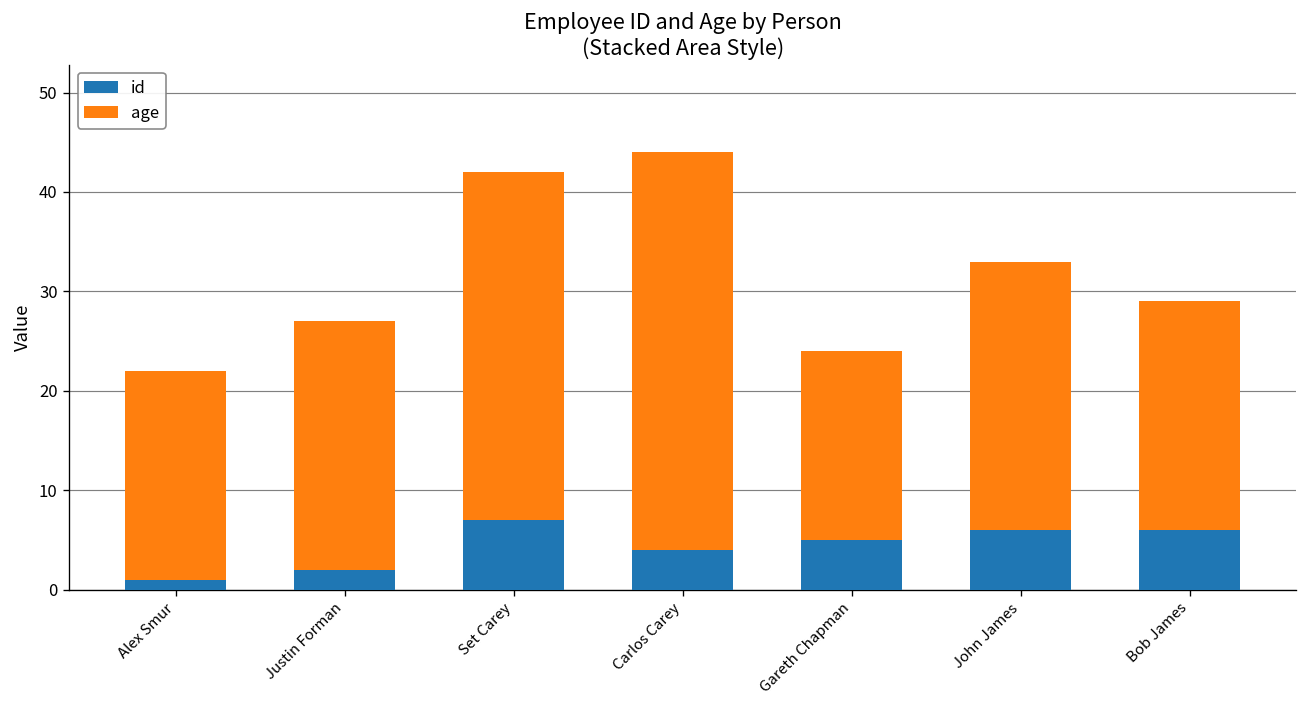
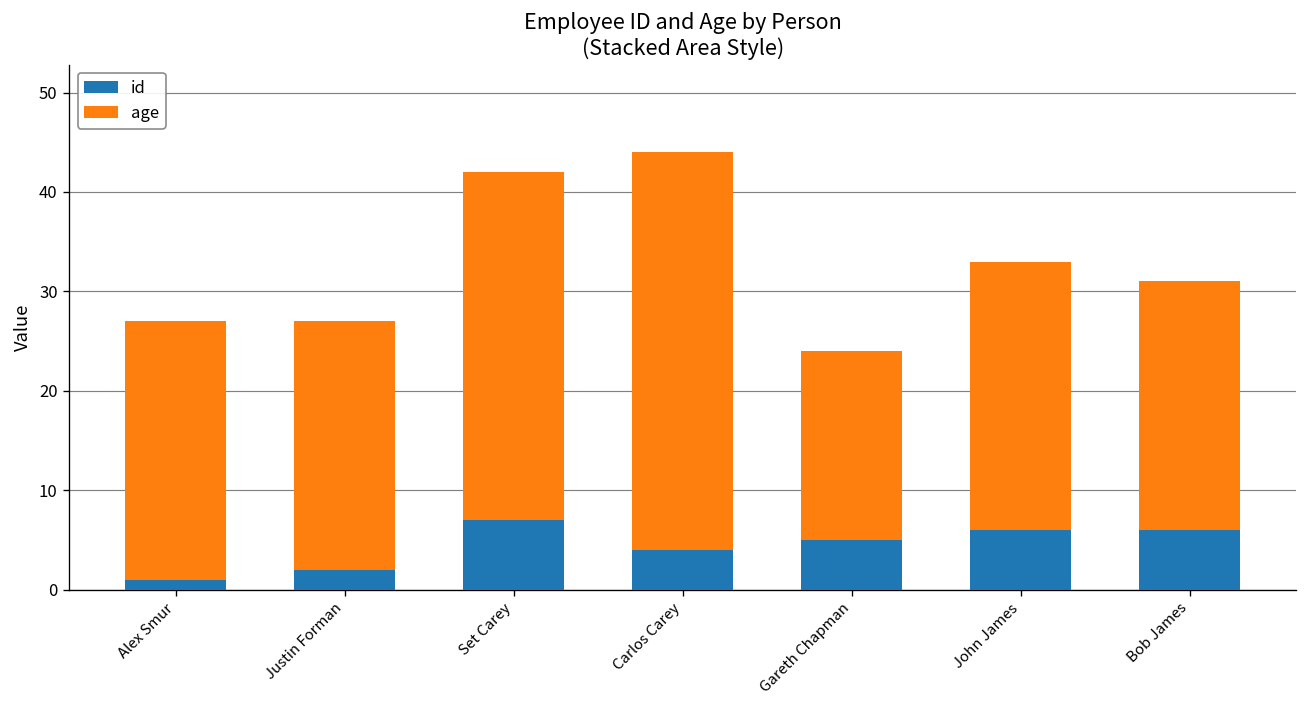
  {
    "id": {
      "Alex Smur": 1,
      "Justin Forman": 2,
      "Set Carey": 7,
      "Carlos Carey": 4,
      "Gareth Chapman": 5,
      "John James": 6,
      "Bob James": 6
    },
    "age": {
-     "Alex Smur": 21,
+     "Alex Smur": 26,
      "Justin Forman": 25,
      "Set Carey": 35,
      "Carlos Carey": 40,
      "Gareth Chapman": 19,
      "John James": 27,
-     "Bob James": 23
+     "Bob James": 25
    }
  }
